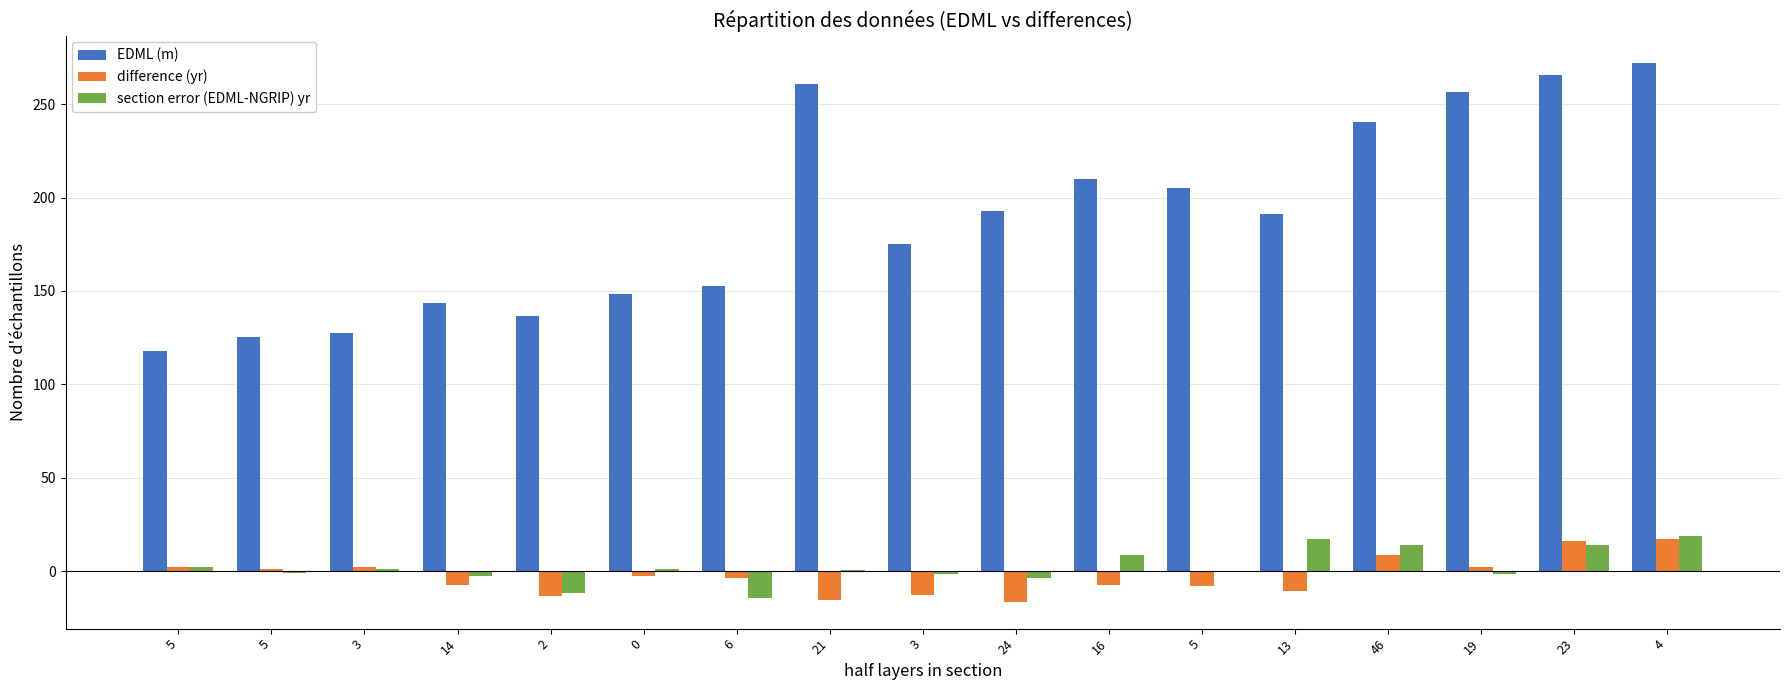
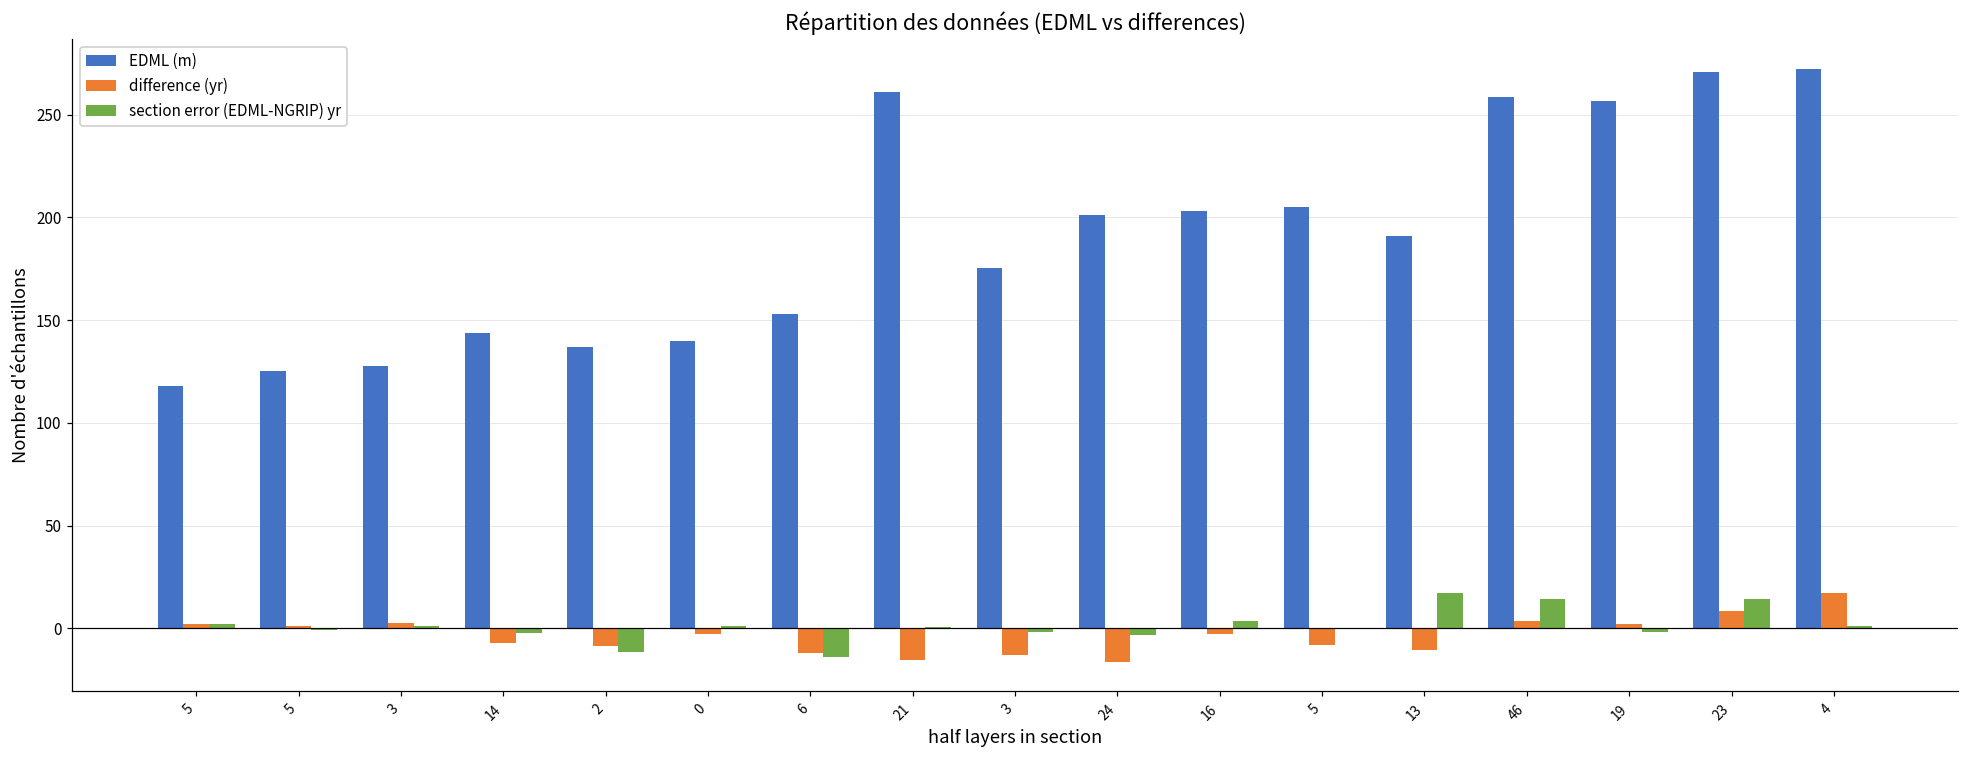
  {
    "EDML (m)": {
      "14": 144,
      "2": 137,
-     "0": 148,
+     "0": 140,
      "6": 153,
      "21": 261,
-     "24": 193,
-     "16": 210,
+     "24": 201,
+     "16": 203,
      "13": 191,
-     "46": 241,
+     "46": 259,
      "19": 256,
-     "23": 266,
+     "23": 271,
      "4": 272
    },
    "difference (yr)": {
      "14": -7,
-     "2": -13,
+     "2": -9,
      "0": -3,
-     "6": -4,
+     "6": -12,
      "21": -15,
      "24": -16,
-     "16": -8,
+     "16": -3,
      "13": -10,
-     "46": 8,
+     "46": 4,
      "19": 2,
-     "23": 16,
+     "23": 8,
      "4": 17
    },
    "section error (EDML-NGRIP) yr": {
      "14": -3,
      "2": -12,
      "6": -14,
      "24": -3,
-     "16": 9,
+     "16": 4,
      "13": 17,
      "46": 14,
      "19": -2,
      "23": 14,
-     "4": 19
+     "4": 1
    }
  }
